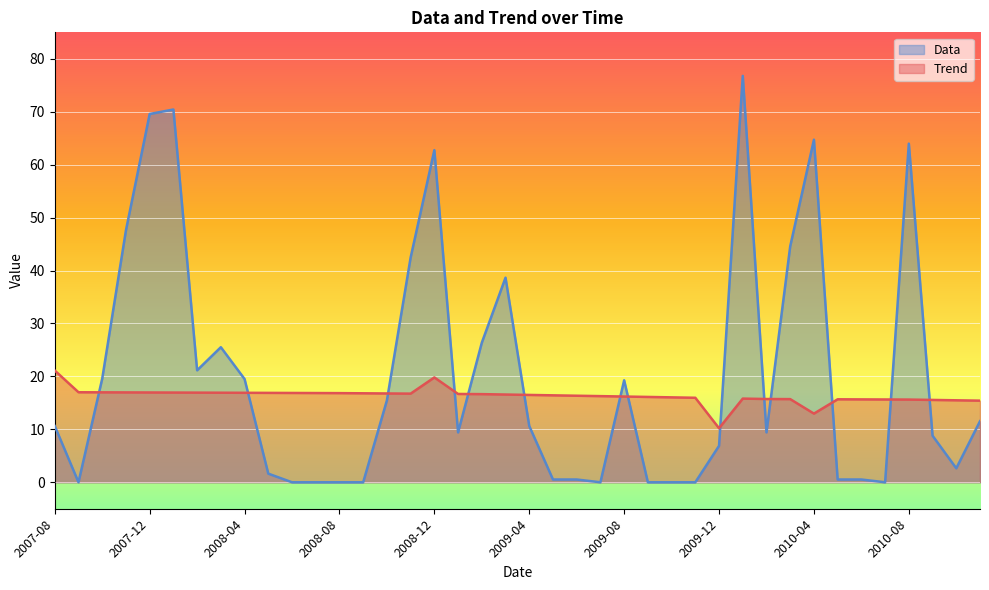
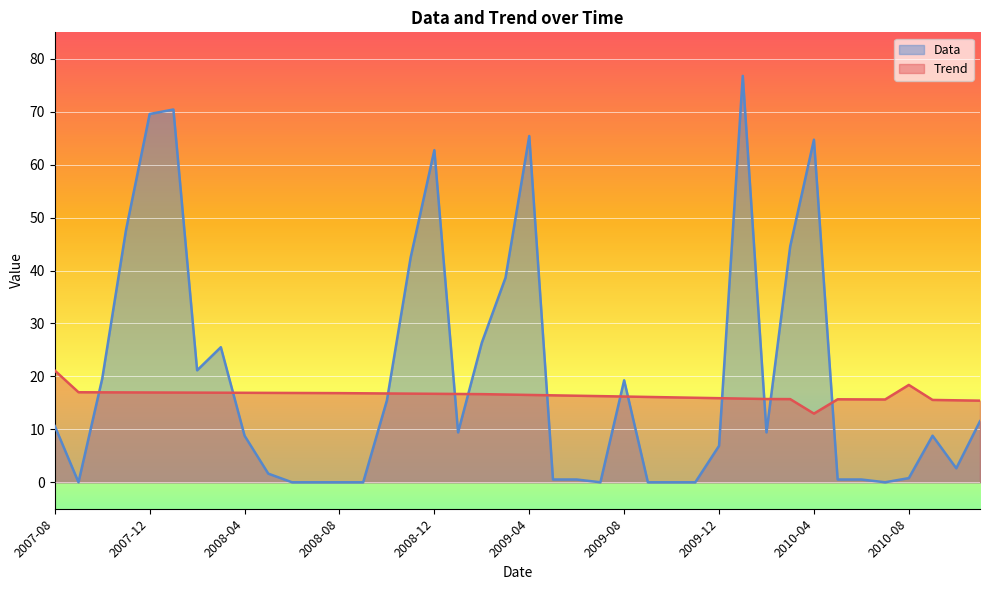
  {
    "Data": {
      "2007-08": 11,
      "2007-12": 70,
-     "2008-04": 20,
+     "2008-04": 9,
      "2008-08": 0,
      "2008-12": 63,
-     "2009-04": 11,
+     "2009-04": 65,
      "2009-08": 19,
      "2009-12": 7,
      "2010-04": 65,
-     "2010-08": 64
+     "2010-08": 1
    },
    "Trend": {
      "2007-08": 21,
      "2007-12": 17,
      "2008-04": 17,
      "2008-08": 17,
-     "2008-12": 20,
+     "2008-12": 17,
      "2009-04": 16,
      "2009-08": 16,
-     "2009-12": 10,
+     "2009-12": 16,
      "2010-04": 13,
-     "2010-08": 16
+     "2010-08": 18
    }
  }
